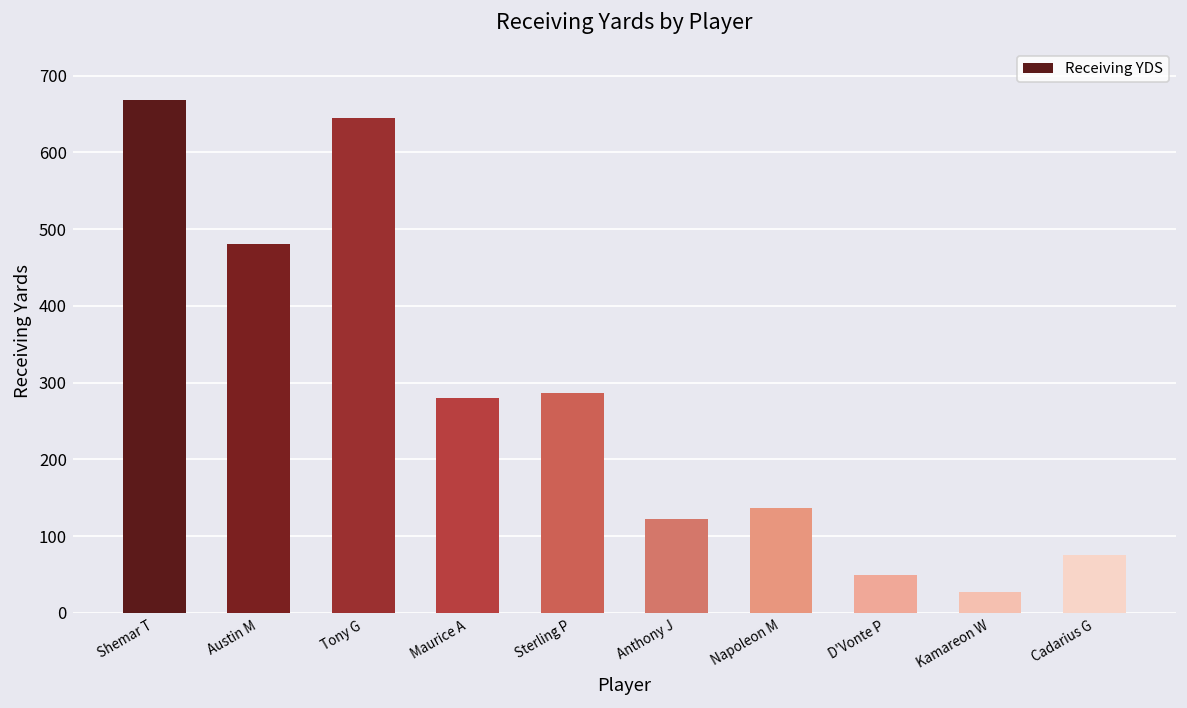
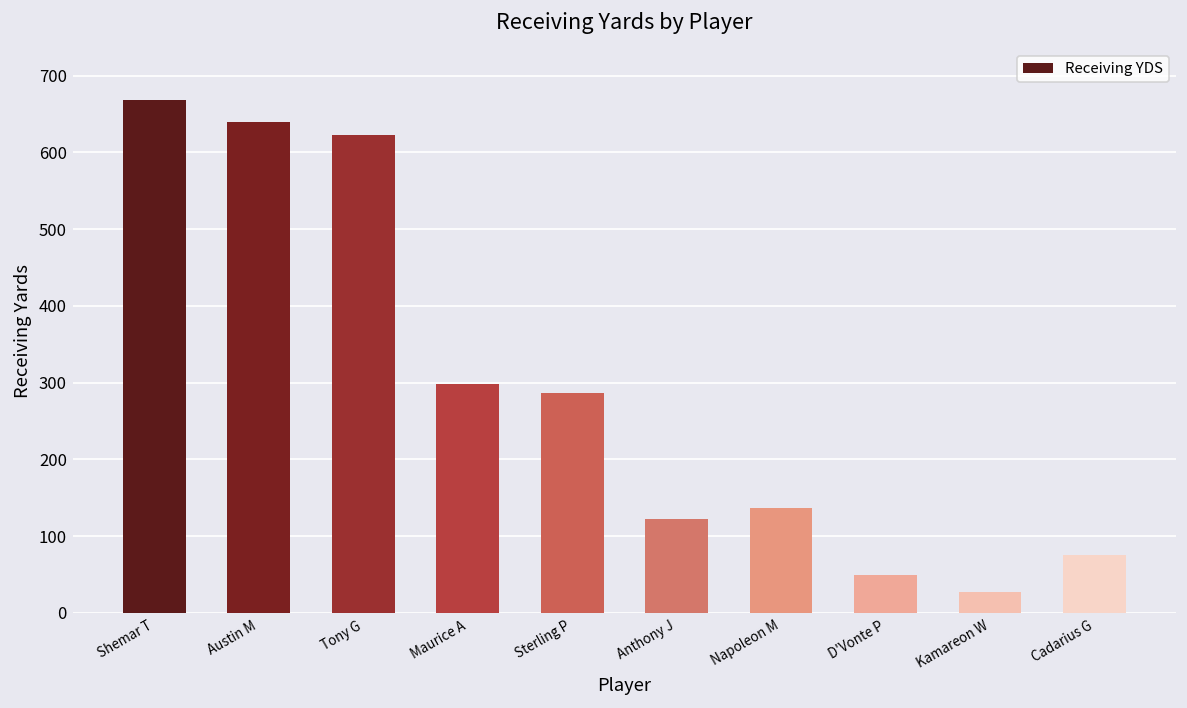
  {
    "Shemar T": 670,
-   "Austin M": 480,
-   "Tony G": 650,
-   "Maurice A": 280,
+   "Austin M": 640,
+   "Tony G": 620,
+   "Maurice A": 300,
    "Sterling P": 290,
    "Anthony J": 120,
    "Napoleon M": 140,
    "D'Vonte P": 50,
    "Kamareon W": 30,
    "Cadarius G": 80
  }
